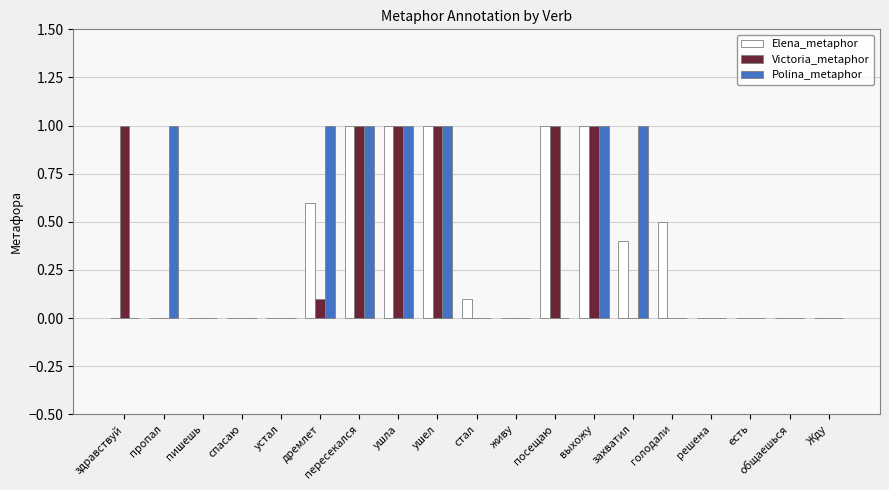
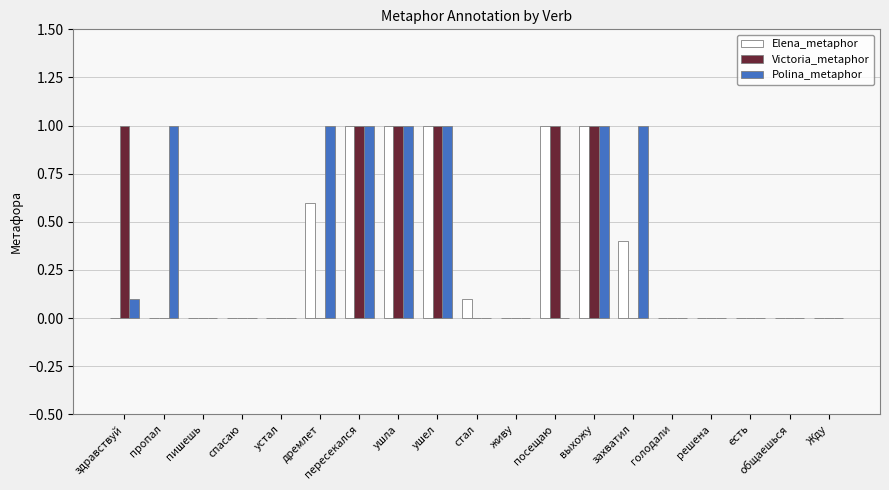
  {
    "Elena_metaphor": {
      "здравствуй": 0.0,
      "пропал": 0.0,
      "пишешь": 0.0,
      "спасаю": 0.0,
      "устал": 0.0,
      "дремлет": 0.6,
      "пересекался": 1.0,
      "ушла": 1.0,
      "ушел": 1.0,
      "стал": 0.1,
      "живу": 0.0,
      "посещаю": 1.0,
      "выхожу": 1.0,
      "захватил": 0.4,
-     "голодали": 0.5,
+     "голодали": 0.0,
      "решена": 0.0,
      "есть": 0.0,
      "общаешься": 0.0,
      "Жду": 0.0
    },
    "Victoria_metaphor": {
      "здравствуй": 1.0,
      "пропал": 0.0,
      "пишешь": 0.0,
      "спасаю": 0.0,
      "устал": 0.0,
-     "дремлет": 0.1,
+     "дремлет": 0.0,
      "пересекался": 1.0,
      "ушла": 1.0,
      "ушел": 1.0,
      "стал": 0.0,
      "живу": 0.0,
      "посещаю": 1.0,
      "выхожу": 1.0,
      "захватил": 0.0,
      "голодали": 0.0,
      "решена": 0.0,
      "есть": 0.0,
      "общаешься": 0.0,
      "Жду": 0.0
    },
    "Polina_metaphor": {
-     "здравствуй": 0.0,
+     "здравствуй": 0.1,
      "пропал": 1.0,
      "пишешь": 0.0,
      "спасаю": 0.0,
      "устал": 0.0,
      "дремлет": 1.0,
      "пересекался": 1.0,
      "ушла": 1.0,
      "ушел": 1.0,
      "стал": 0.0,
      "живу": 0.0,
      "посещаю": 0.0,
      "выхожу": 1.0,
      "захватил": 1.0,
      "голодали": 0.0,
      "решена": 0.0,
      "есть": 0.0,
      "общаешься": 0.0,
      "Жду": 0.0
    }
  }
